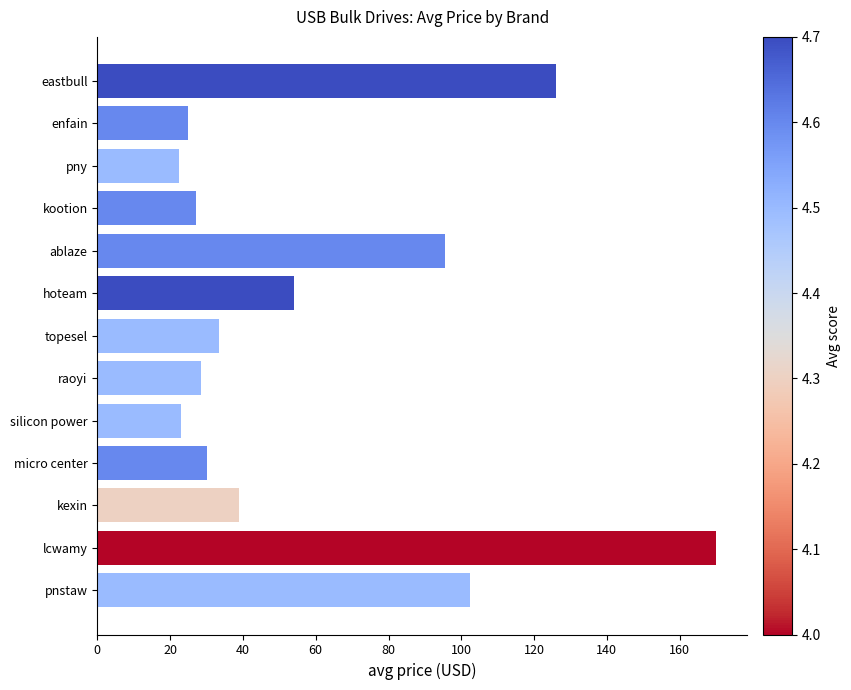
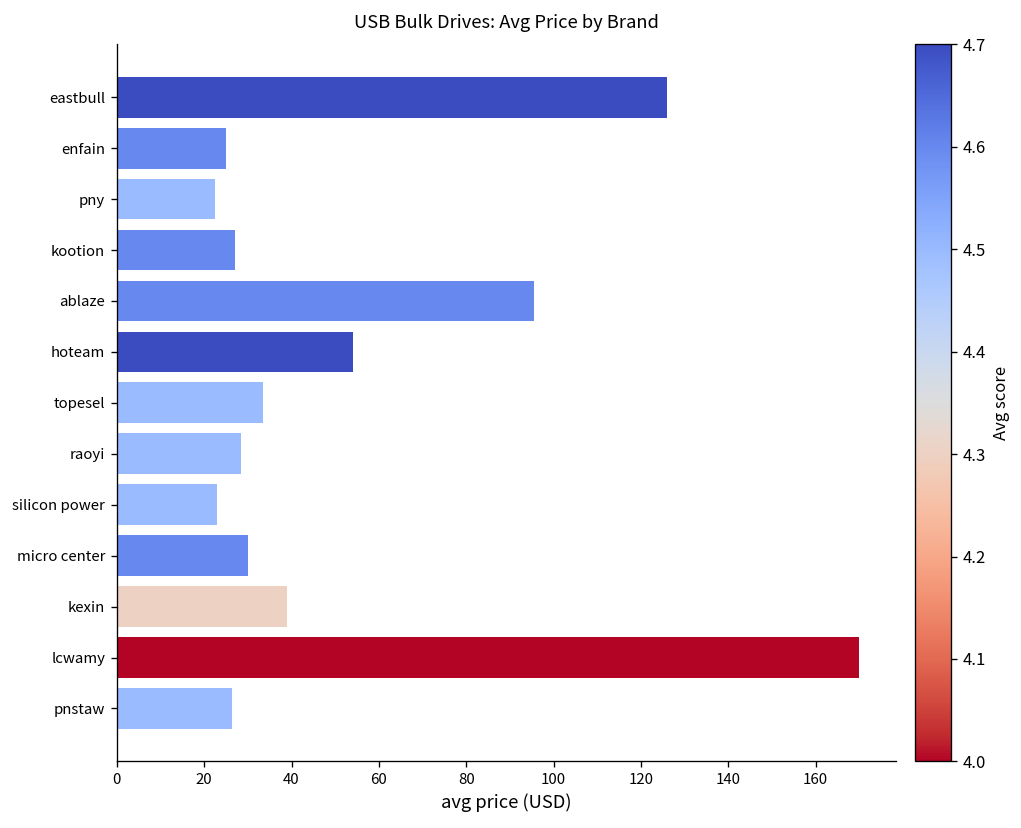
  {
    "eastbull": 126,
    "enfain": 25,
    "pny": 22,
    "kootion": 27,
    "ablaze": 95,
    "hoteam": 54,
    "topesel": 33,
    "raoyi": 28,
    "silicon power": 23,
    "micro center": 30,
    "kexin": 39,
    "lcwamy": 170,
-   "pnstaw": 102
+   "pnstaw": 26
  }
